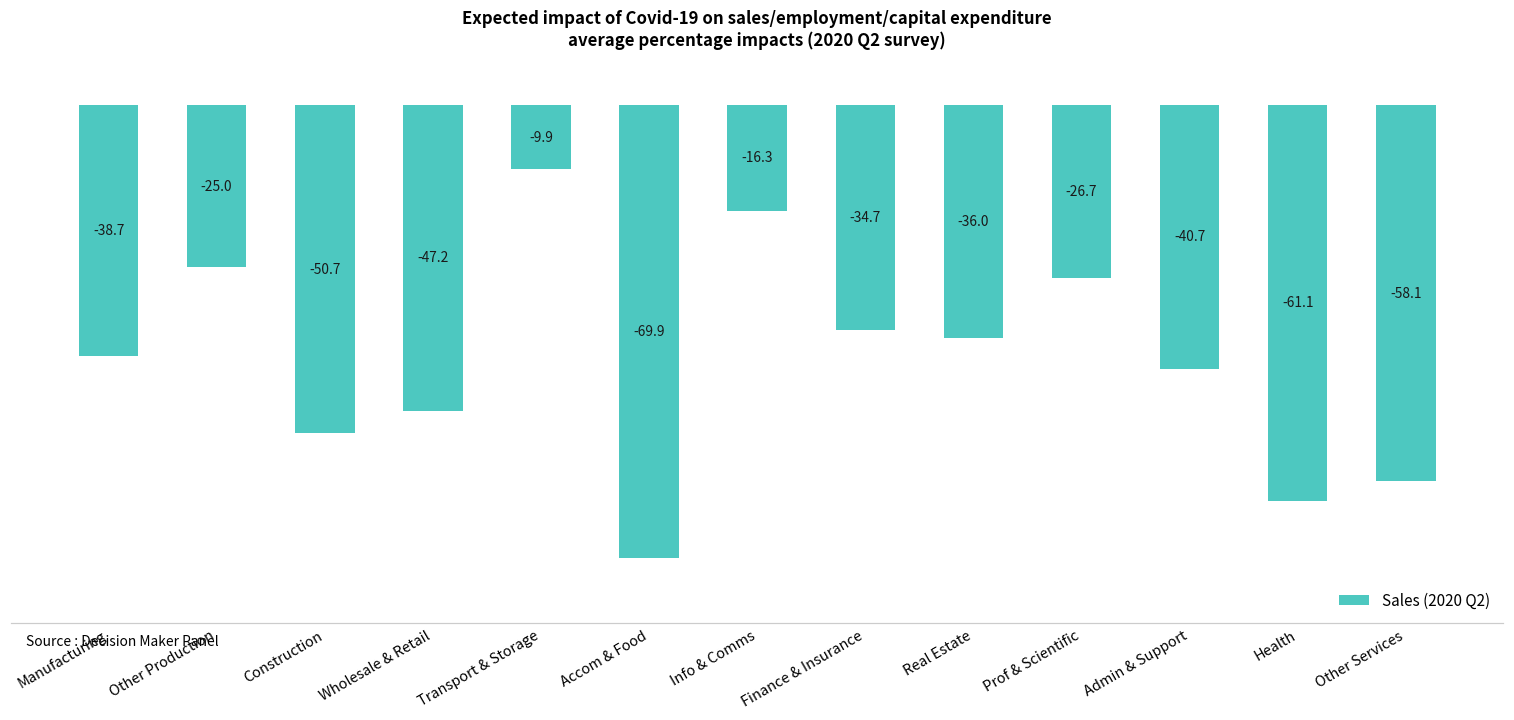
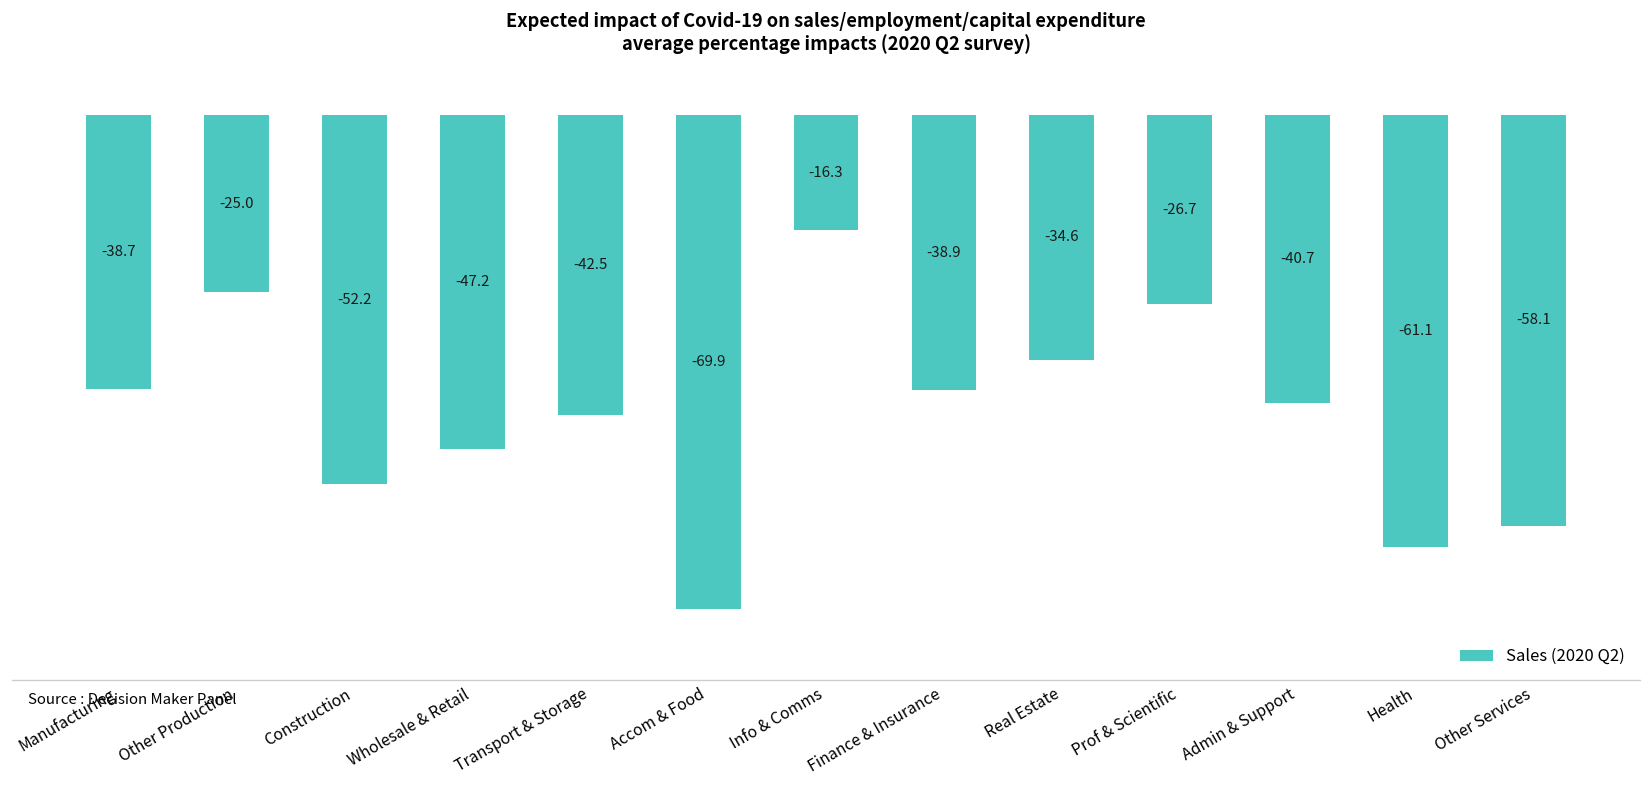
  {
    "Manufacturing": -38.7,
    "Other Production": -25.0,
-   "Construction": -50.7,
+   "Construction": -52.2,
    "Wholesale & Retail": -47.2,
-   "Transport & Storage": -9.9,
+   "Transport & Storage": -42.5,
    "Accom & Food": -69.9,
    "Info & Comms": -16.3,
-   "Finance & Insurance": -34.7,
-   "Real Estate": -36.0,
+   "Finance & Insurance": -38.9,
+   "Real Estate": -34.6,
    "Prof & Scientific": -26.7,
    "Admin & Support": -40.7,
    "Health": -61.1,
    "Other Services": -58.1
  }
